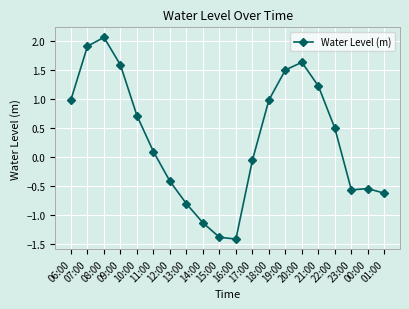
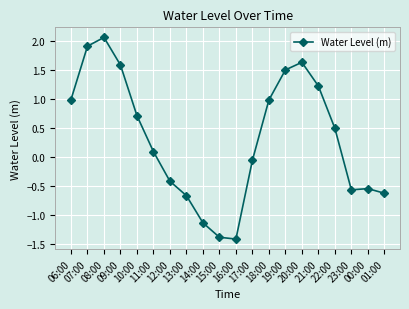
  {
    "06:00": 1.0,
    "07:00": 1.9,
    "08:00": 2.1,
    "09:00": 1.6,
    "10:00": 0.7,
    "11:00": 0.1,
    "12:00": -0.4,
-   "13:00": -0.8,
+   "13:00": -0.7,
    "14:00": -1.1,
    "15:00": -1.4,
    "16:00": -1.4,
    "17:00": -0.1,
    "18:00": 1.0,
    "19:00": 1.5,
    "20:00": 1.6,
    "21:00": 1.2,
    "22:00": 0.5,
    "23:00": -0.6,
    "00:00": -0.5,
    "01:00": -0.6
  }
